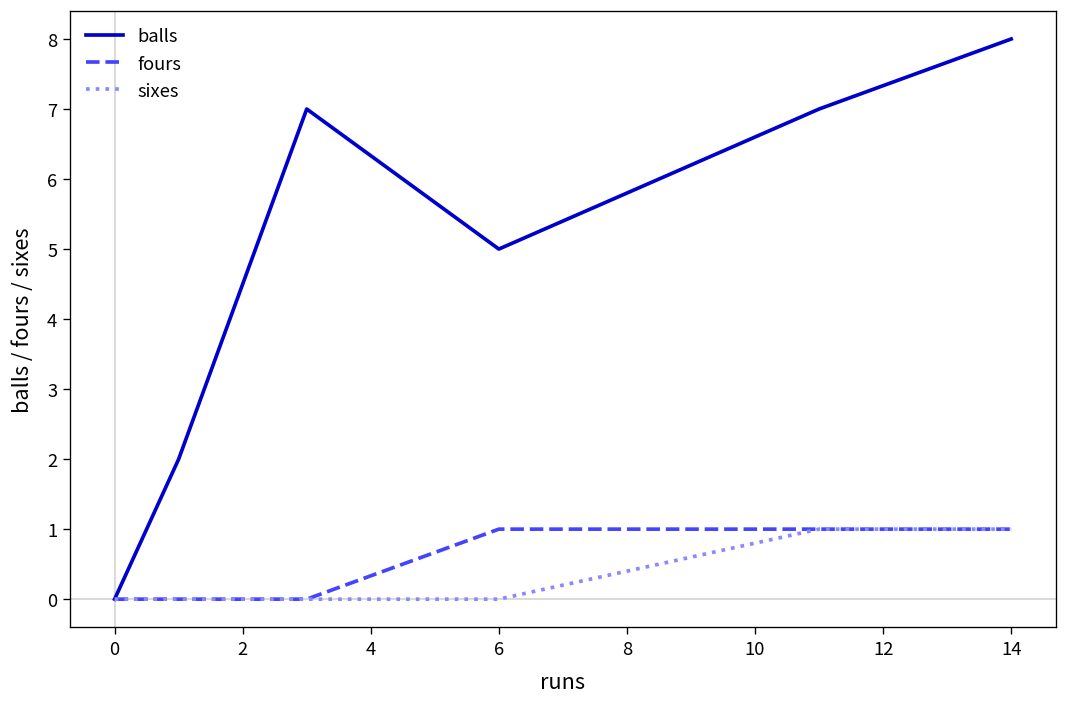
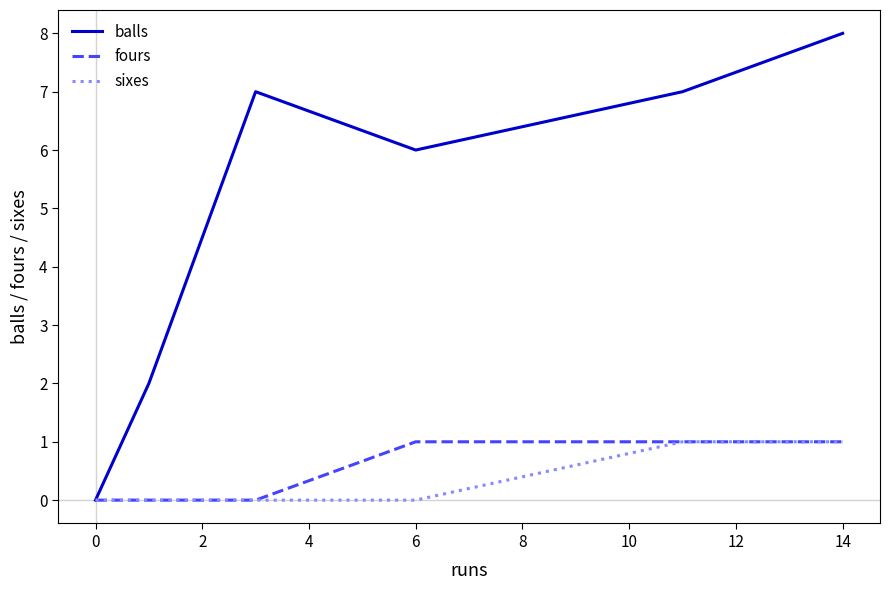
  {
    "balls": {
-     "6": 5,
+     "6": 6,
      "14": 8
    },
    "fours": {
      "6": 1
    },
    "sixes": {
      "6": 0
    }
  }
